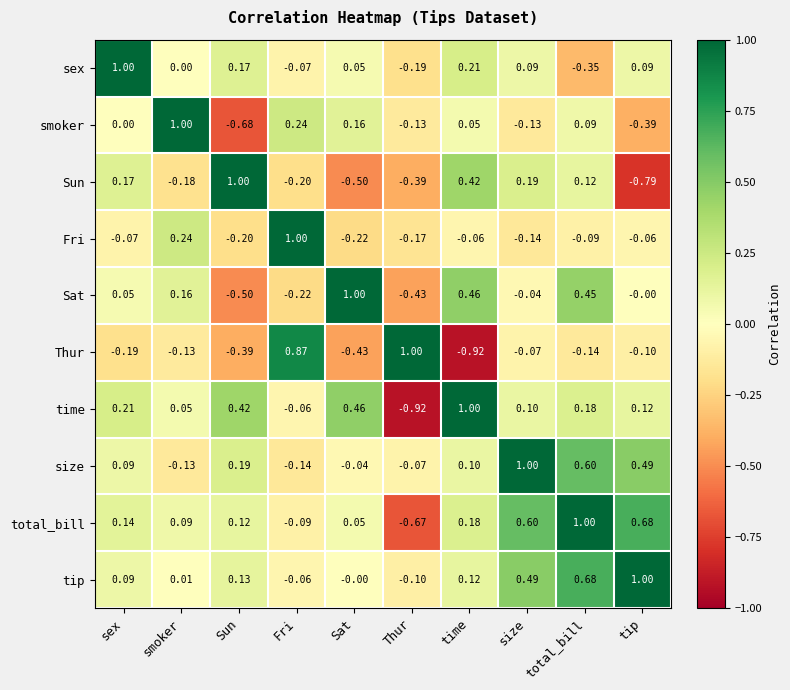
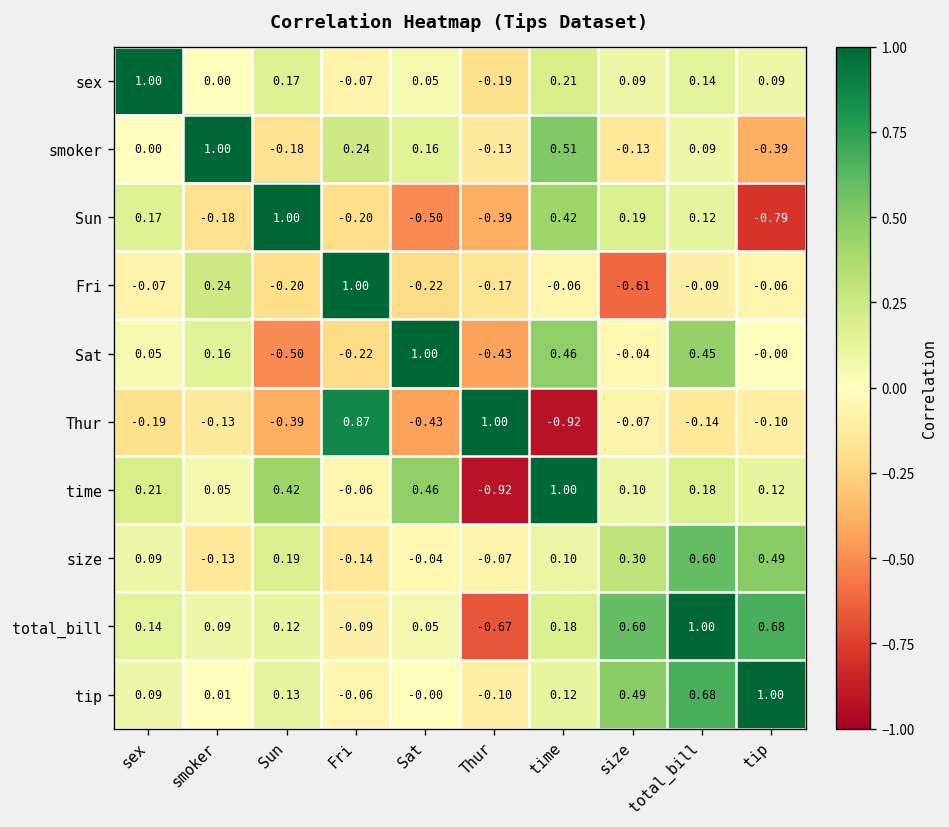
  {
    "sex": {
      "sex": 1.00,
      "smoker": 0.00,
      "Sun": 0.17,
      "Fri": -0.07,
      "Sat": 0.05,
      "Thur": -0.19,
      "time": 0.21,
      "size": 0.09,
-     "total_bill": -0.35,
+     "total_bill": 0.14,
      "tip": 0.09
    },
    "smoker": {
      "sex": 0.00,
      "smoker": 1.00,
-     "Sun": -0.68,
+     "Sun": -0.18,
      "Fri": 0.24,
      "Sat": 0.16,
      "Thur": -0.13,
-     "time": 0.05,
+     "time": 0.51,
      "size": -0.13,
      "total_bill": 0.09,
      "tip": -0.39
    },
    "Sun": {
      "sex": 0.17,
      "smoker": -0.18,
      "Sun": 1.00,
      "Fri": -0.20,
      "Sat": -0.50,
      "Thur": -0.39,
      "time": 0.42,
      "size": 0.19,
      "total_bill": 0.12,
      "tip": -0.79
    },
    "Fri": {
      "sex": -0.07,
      "smoker": 0.24,
      "Sun": -0.20,
      "Fri": 1.00,
      "Sat": -0.22,
      "Thur": -0.17,
      "time": -0.06,
-     "size": -0.14,
+     "size": -0.61,
      "total_bill": -0.09,
      "tip": -0.06
    },
    "Sat": {
      "sex": 0.05,
      "smoker": 0.16,
      "Sun": -0.50,
      "Fri": -0.22,
      "Sat": 1.00,
      "Thur": -0.43,
      "time": 0.46,
      "size": -0.04,
      "total_bill": 0.45,
      "tip": -0.00
    },
    "Thur": {
      "sex": -0.19,
      "smoker": -0.13,
      "Sun": -0.39,
      "Fri": 0.87,
      "Sat": -0.43,
      "Thur": 1.00,
      "time": -0.92,
      "size": -0.07,
      "total_bill": -0.14,
      "tip": -0.10
    },
    "time": {
      "sex": 0.21,
      "smoker": 0.05,
      "Sun": 0.42,
      "Fri": -0.06,
      "Sat": 0.46,
      "Thur": -0.92,
      "time": 1.00,
      "size": 0.10,
      "total_bill": 0.18,
      "tip": 0.12
    },
    "size": {
      "sex": 0.09,
      "smoker": -0.13,
      "Sun": 0.19,
      "Fri": -0.14,
      "Sat": -0.04,
      "Thur": -0.07,
      "time": 0.10,
-     "size": 1.00,
+     "size": 0.30,
      "total_bill": 0.60,
      "tip": 0.49
    },
    "total_bill": {
      "sex": 0.14,
      "smoker": 0.09,
      "Sun": 0.12,
      "Fri": -0.09,
      "Sat": 0.05,
      "Thur": -0.67,
      "time": 0.18,
      "size": 0.60,
      "total_bill": 1.00,
      "tip": 0.68
    },
    "tip": {
      "sex": 0.09,
      "smoker": 0.01,
      "Sun": 0.13,
      "Fri": -0.06,
      "Sat": -0.00,
      "Thur": -0.10,
      "time": 0.12,
      "size": 0.49,
      "total_bill": 0.68,
      "tip": 1.00
    }
  }
